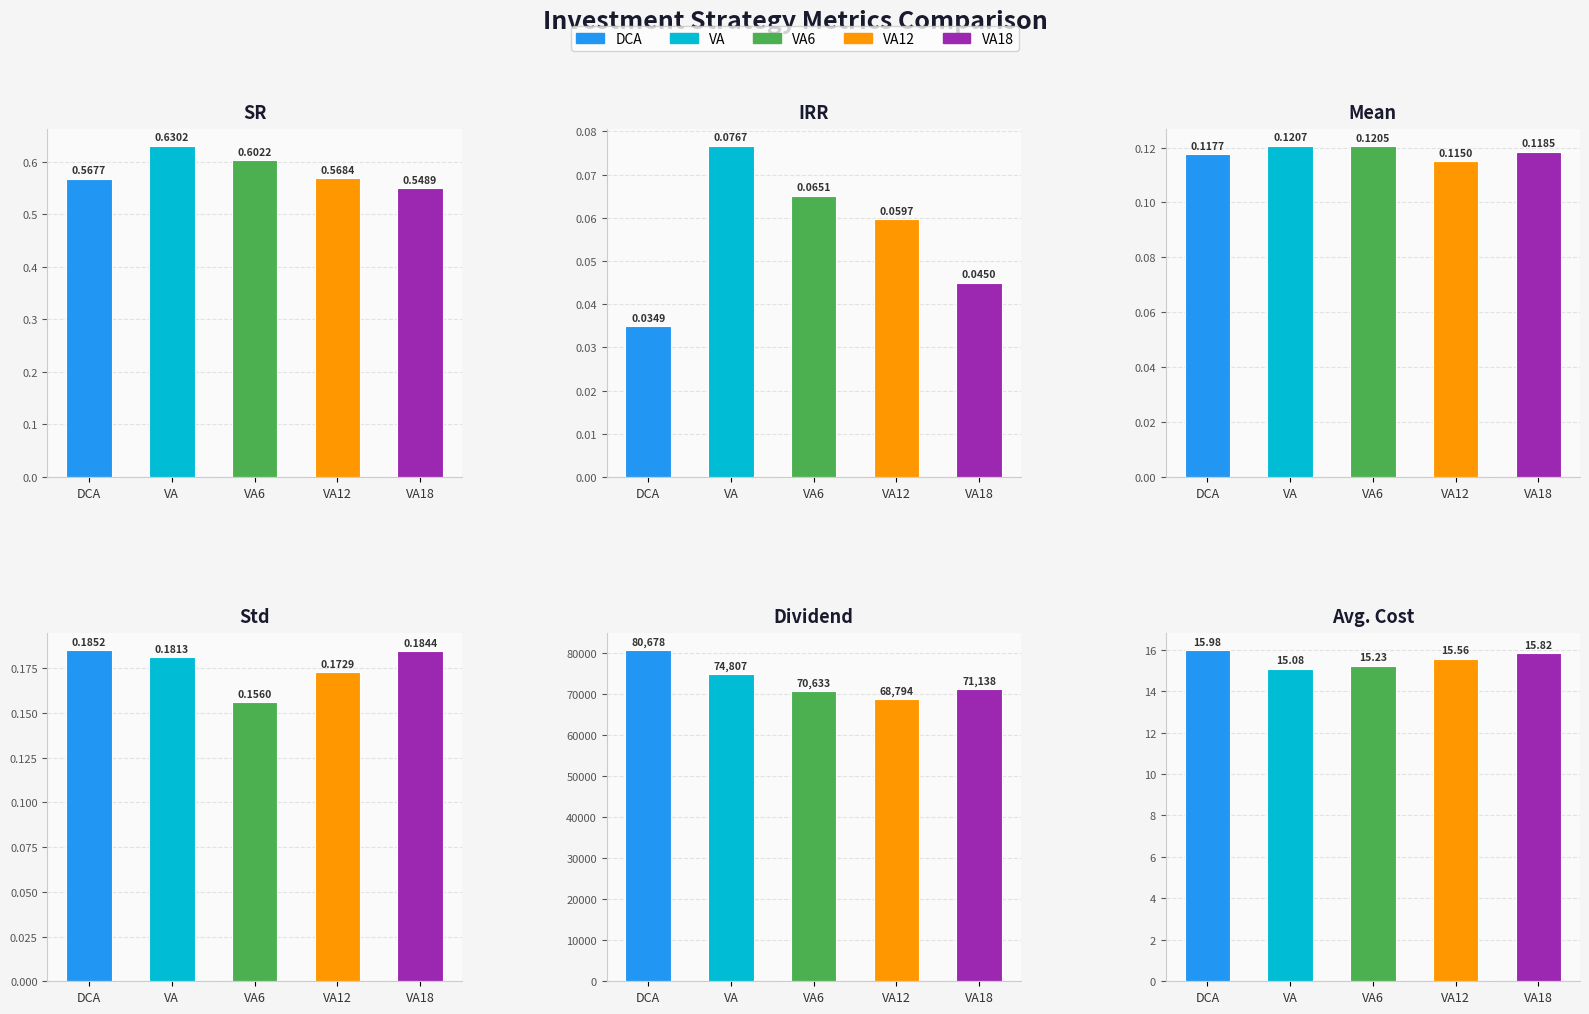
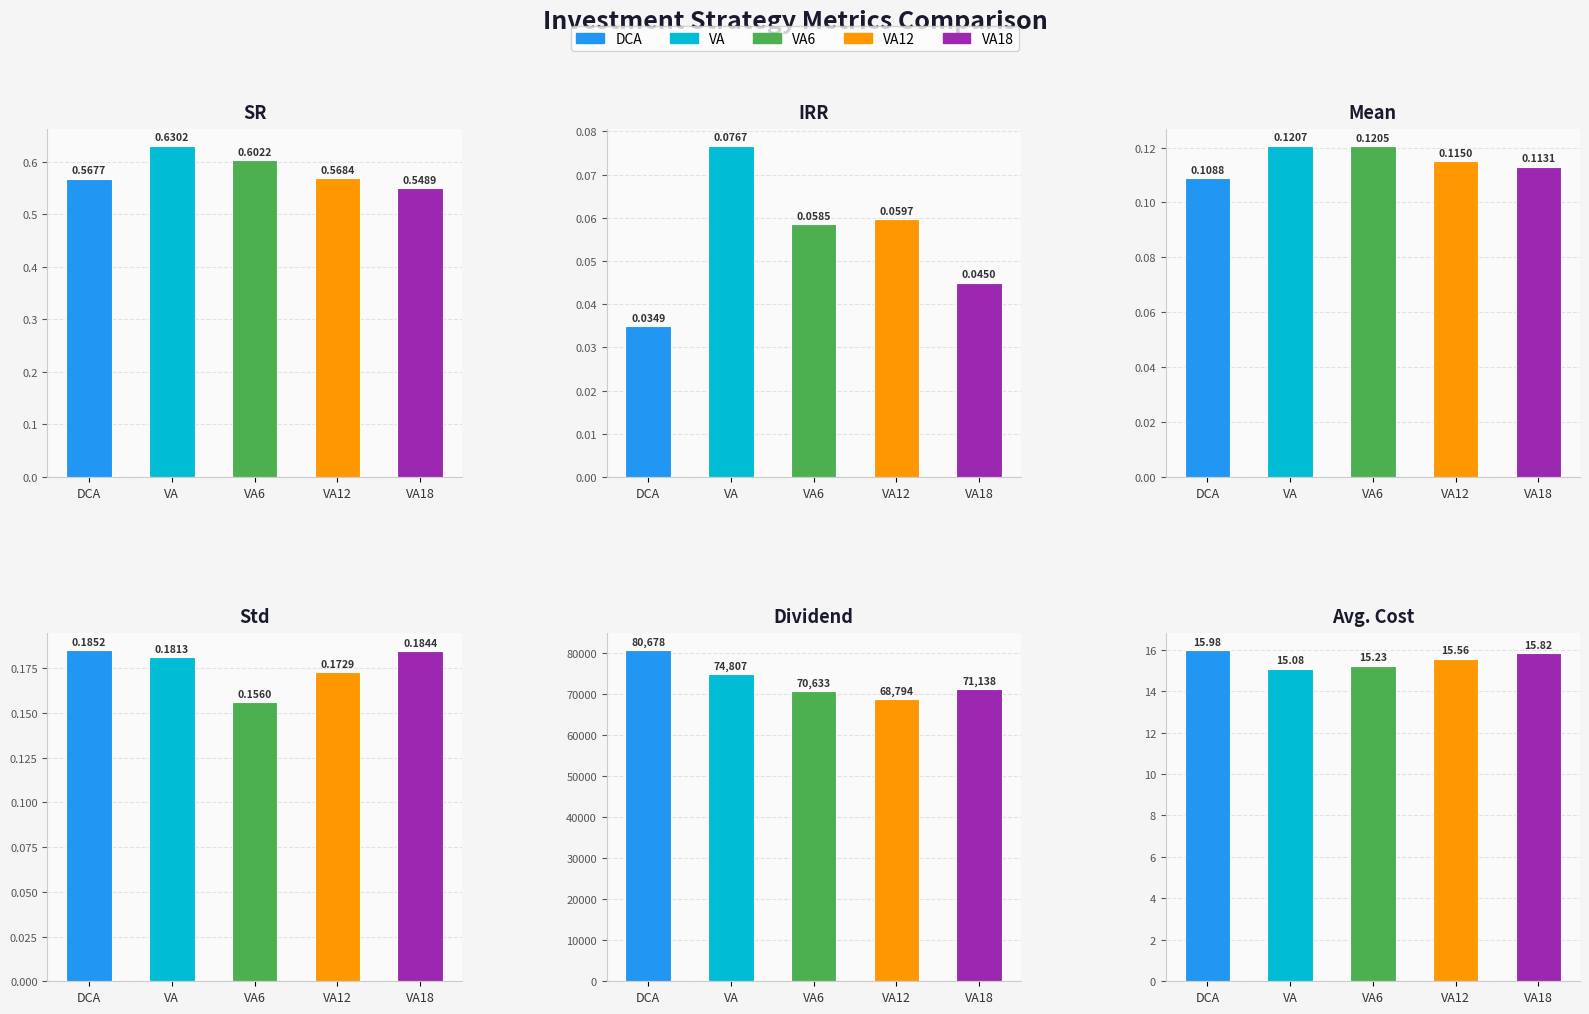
  {
    "SR": {
      "DCA": "0.5677",
      "VA": "0.6302",
      "VA6": "0.6022",
      "VA12": "0.5684",
      "VA18": "0.5489"
    },
    "IRR": {
      "DCA": "0.0349",
      "VA": "0.0767",
-     "VA6": "0.0651",
+     "VA6": "0.0585",
      "VA12": "0.0597",
      "VA18": "0.0450"
    },
    "Mean": {
-     "DCA": "0.1177",
+     "DCA": "0.1088",
      "VA": "0.1207",
      "VA6": "0.1205",
      "VA12": "0.1150",
-     "VA18": "0.1185"
+     "VA18": "0.1131"
    },
    "Std": {
      "DCA": "0.1852",
      "VA": "0.1813",
      "VA6": "0.1560",
      "VA12": "0.1729",
      "VA18": "0.1844"
    },
    "Dividend": {
      "DCA": "80,678",
      "VA": "74,807",
      "VA6": "70,633",
      "VA12": "68,794",
      "VA18": "71,138"
    },
    "Avg. Cost": {
      "DCA": "15.98",
      "VA": "15.08",
      "VA6": "15.23",
      "VA12": "15.56",
      "VA18": "15.82"
    }
  }
